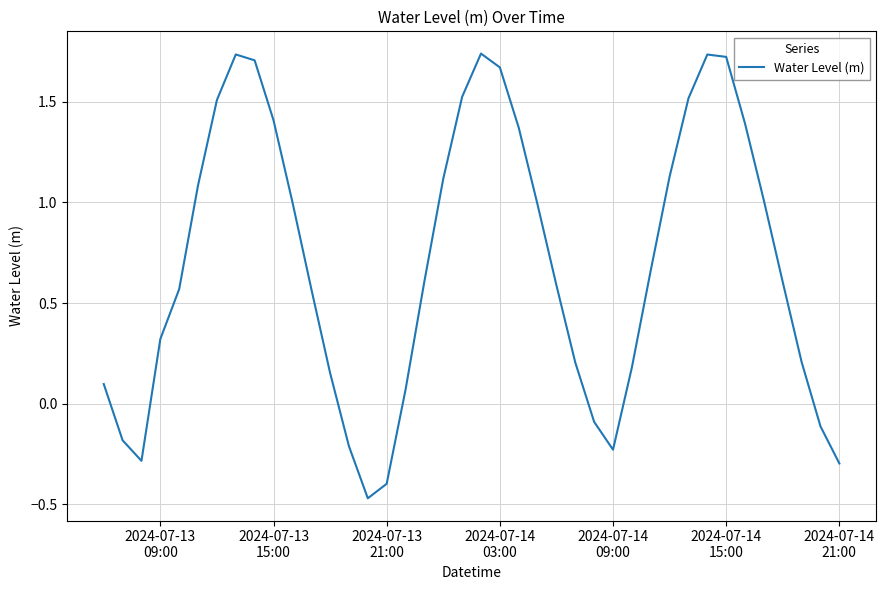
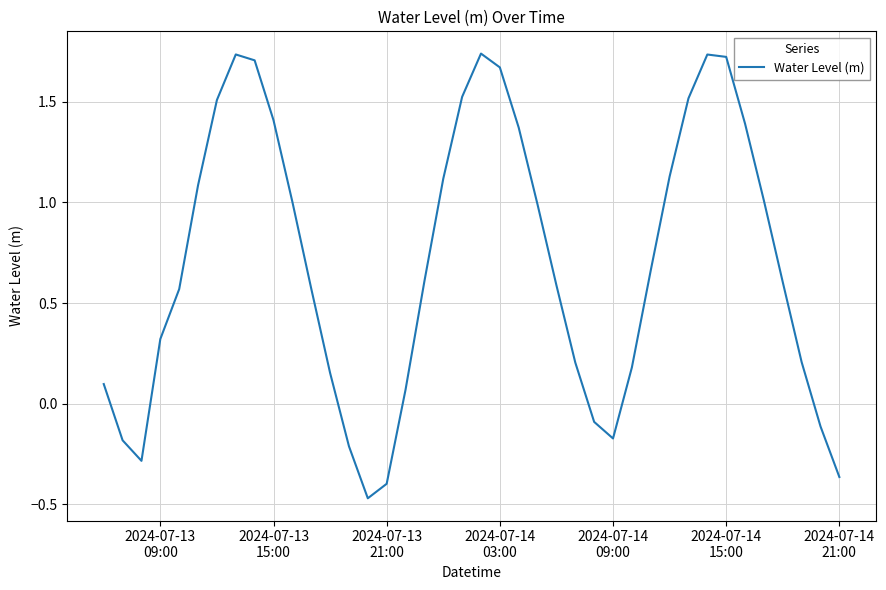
  {
    "2024-07-13 09:00": 0.32,
    "2024-07-13 15:00": 1.41,
    "2024-07-13 21:00": -0.40,
    "2024-07-14 03:00": 1.67,
-   "2024-07-14 09:00": -0.23,
+   "2024-07-14 09:00": -0.17,
    "2024-07-14 15:00": 1.72,
-   "2024-07-14 21:00": -0.30
+   "2024-07-14 21:00": -0.36
  }
